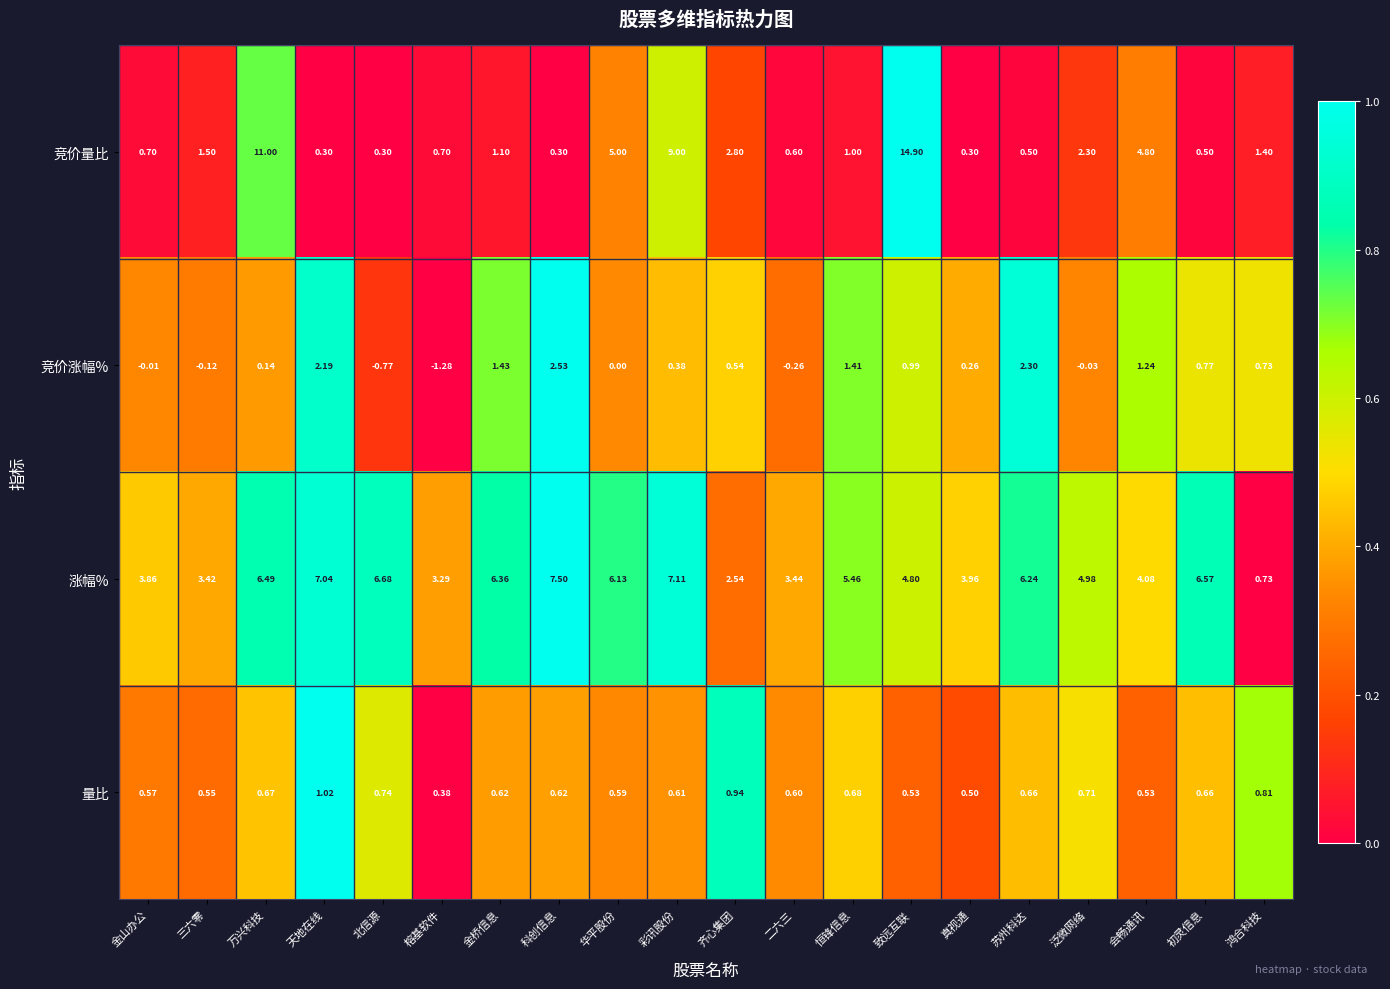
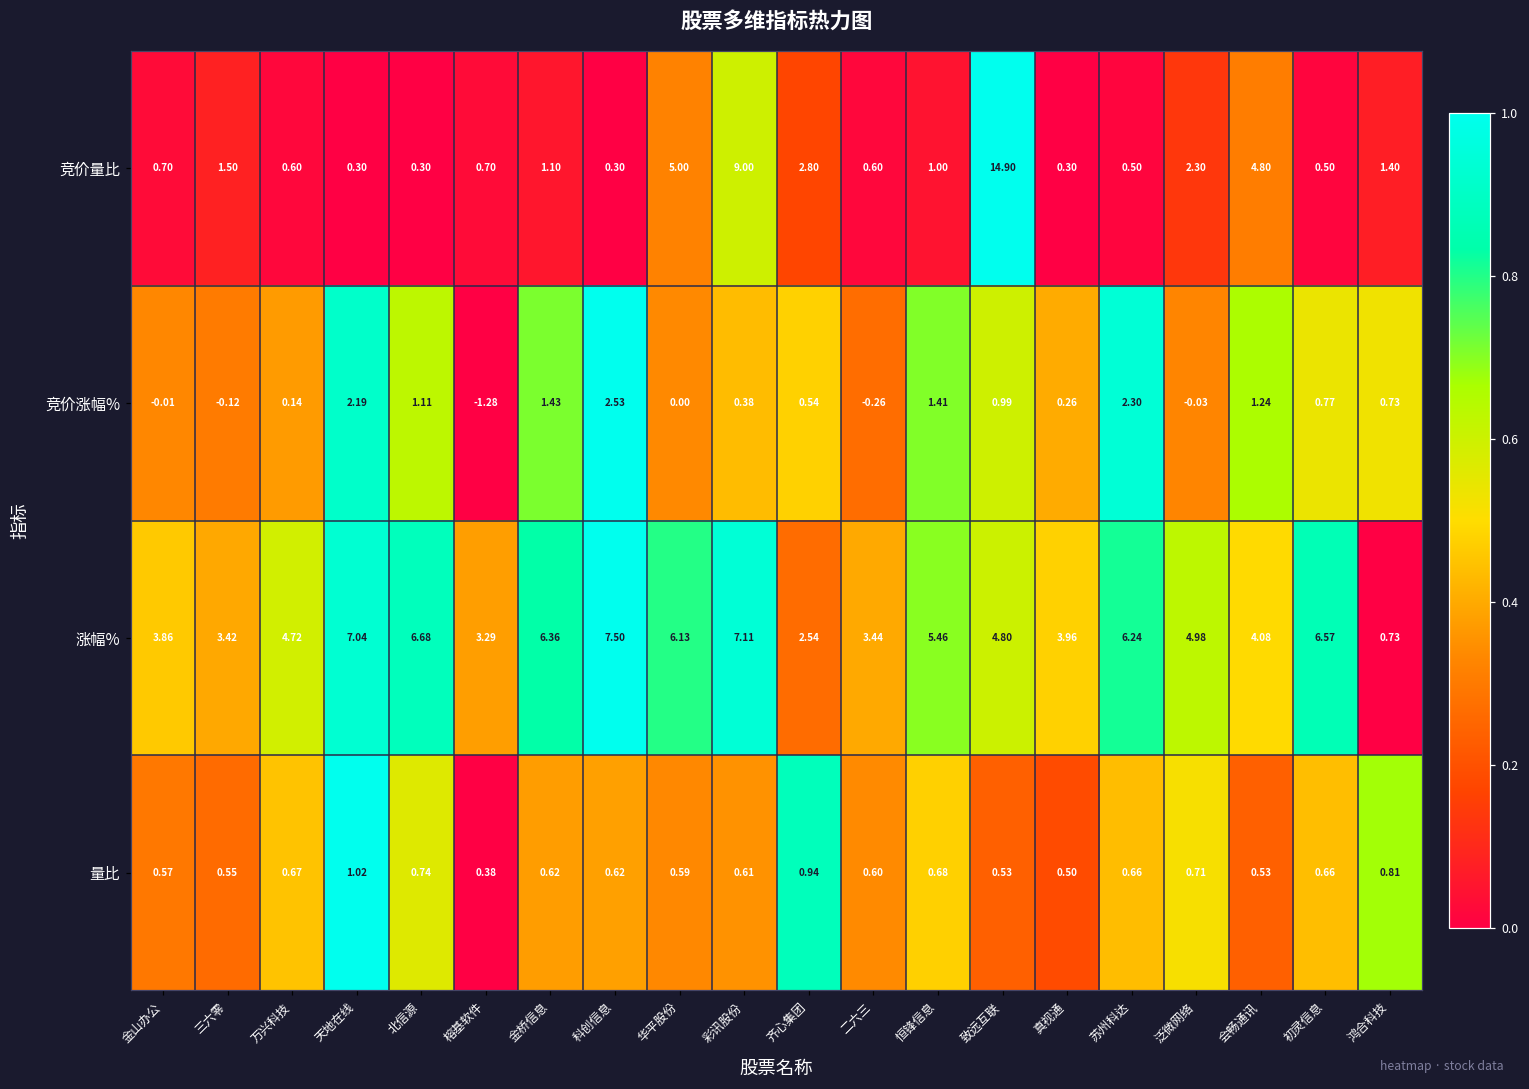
  {
    "竞价量比": {
      "金山办公": 0.70,
      "三六零": 1.50,
-     "万兴科技": 11.00,
+     "万兴科技": 0.60,
      "天地在线": 0.30,
      "北信源": 0.30,
      "榕基软件": 0.70,
      "金桥信息": 1.10,
      "科创信息": 0.30,
      "华平股份": 5.00,
      "彩讯股份": 9.00,
      "齐心集团": 2.80,
      "二六三": 0.60,
      "恒锋信息": 1.00,
      "致远互联": 14.90,
      "真视通": 0.30,
      "苏州科达": 0.50,
      "泛微网络": 2.30,
      "会畅通讯": 4.80,
      "初灵信息": 0.50,
      "鸿合科技": 1.40
    },
    "竞价涨幅%": {
      "金山办公": -0.01,
      "三六零": -0.12,
      "万兴科技": 0.14,
      "天地在线": 2.19,
-     "北信源": -0.77,
+     "北信源": 1.11,
      "榕基软件": -1.28,
      "金桥信息": 1.43,
      "科创信息": 2.53,
      "华平股份": 0.00,
      "彩讯股份": 0.38,
      "齐心集团": 0.54,
      "二六三": -0.26,
      "恒锋信息": 1.41,
      "致远互联": 0.99,
      "真视通": 0.26,
      "苏州科达": 2.30,
      "泛微网络": -0.03,
      "会畅通讯": 1.24,
      "初灵信息": 0.77,
      "鸿合科技": 0.73
    },
    "涨幅%": {
      "金山办公": 3.86,
      "三六零": 3.42,
-     "万兴科技": 6.49,
+     "万兴科技": 4.72,
      "天地在线": 7.04,
      "北信源": 6.68,
      "榕基软件": 3.29,
      "金桥信息": 6.36,
      "科创信息": 7.50,
      "华平股份": 6.13,
      "彩讯股份": 7.11,
      "齐心集团": 2.54,
      "二六三": 3.44,
      "恒锋信息": 5.46,
      "致远互联": 4.80,
      "真视通": 3.96,
      "苏州科达": 6.24,
      "泛微网络": 4.98,
      "会畅通讯": 4.08,
      "初灵信息": 6.57,
      "鸿合科技": 0.73
    },
    "量比": {
      "金山办公": 0.57,
      "三六零": 0.55,
      "万兴科技": 0.67,
      "天地在线": 1.02,
      "北信源": 0.74,
      "榕基软件": 0.38,
      "金桥信息": 0.62,
      "科创信息": 0.62,
      "华平股份": 0.59,
      "彩讯股份": 0.61,
      "齐心集团": 0.94,
      "二六三": 0.60,
      "恒锋信息": 0.68,
      "致远互联": 0.53,
      "真视通": 0.50,
      "苏州科达": 0.66,
      "泛微网络": 0.71,
      "会畅通讯": 0.53,
      "初灵信息": 0.66,
      "鸿合科技": 0.81
    }
  }
